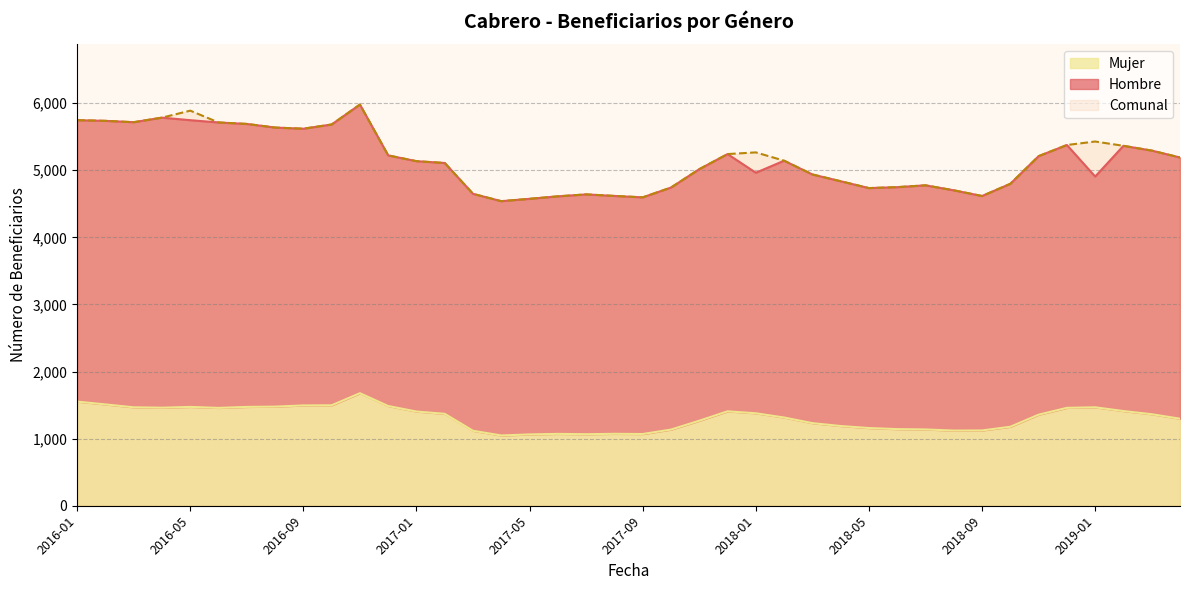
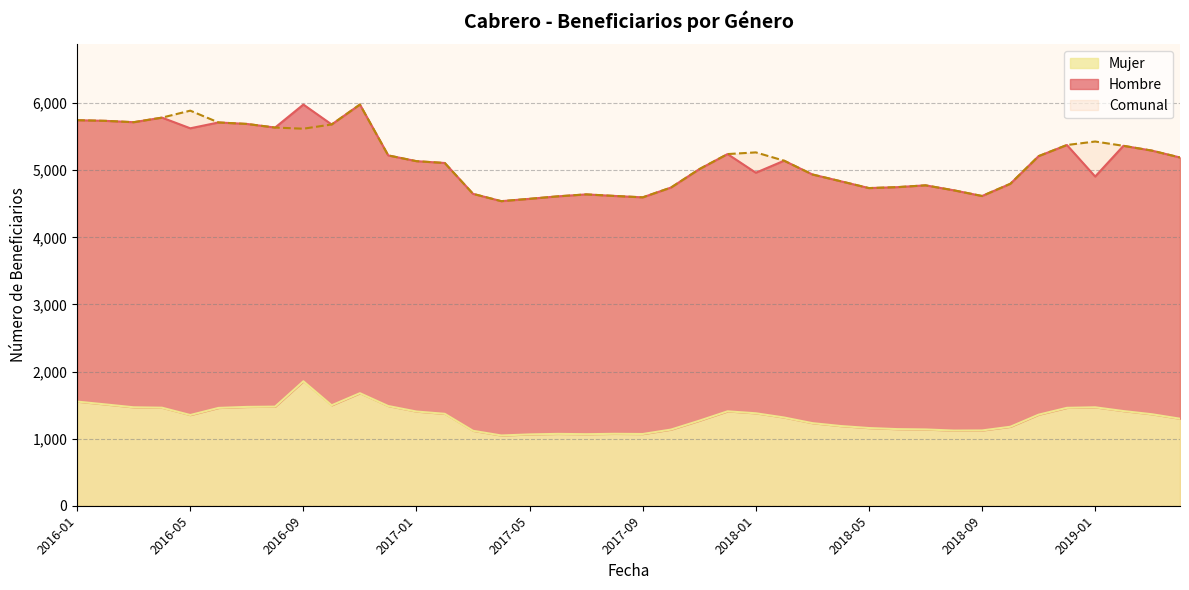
  {
    "Mujer": {
      "2016-01": "1,600",
-     "2016-05": "1,500",
-     "2016-09": "1,500",
+     "2016-05": "1,400",
+     "2016-09": "1,900",
      "2017-01": "1,400",
      "2017-05": "1,100",
      "2017-09": "1,100",
      "2018-01": "1,400",
      "2018-05": "1,200",
      "2018-09": "1,100",
      "2019-01": "1,500"
    },
    "Hombre": {
      "2016-05": "4,300",
      "2018-01": "3,600",
      "2019-01": "3,400"
    },
    "Comunal": {
      "2016-05": "5,900",
      "2018-01": "5,300",
      "2019-01": "5,400"
    }
  }
